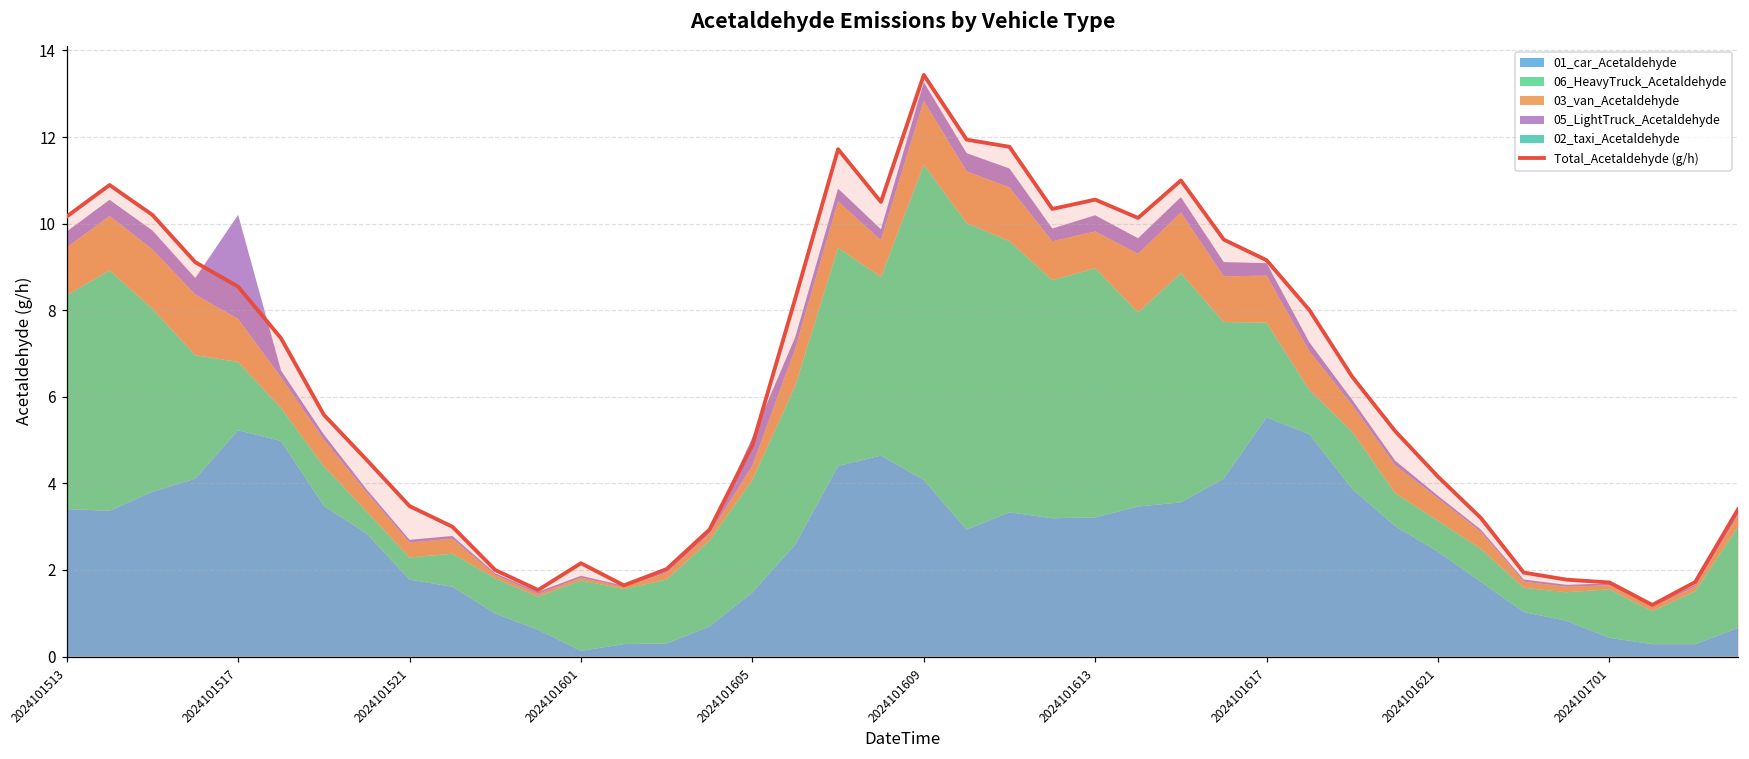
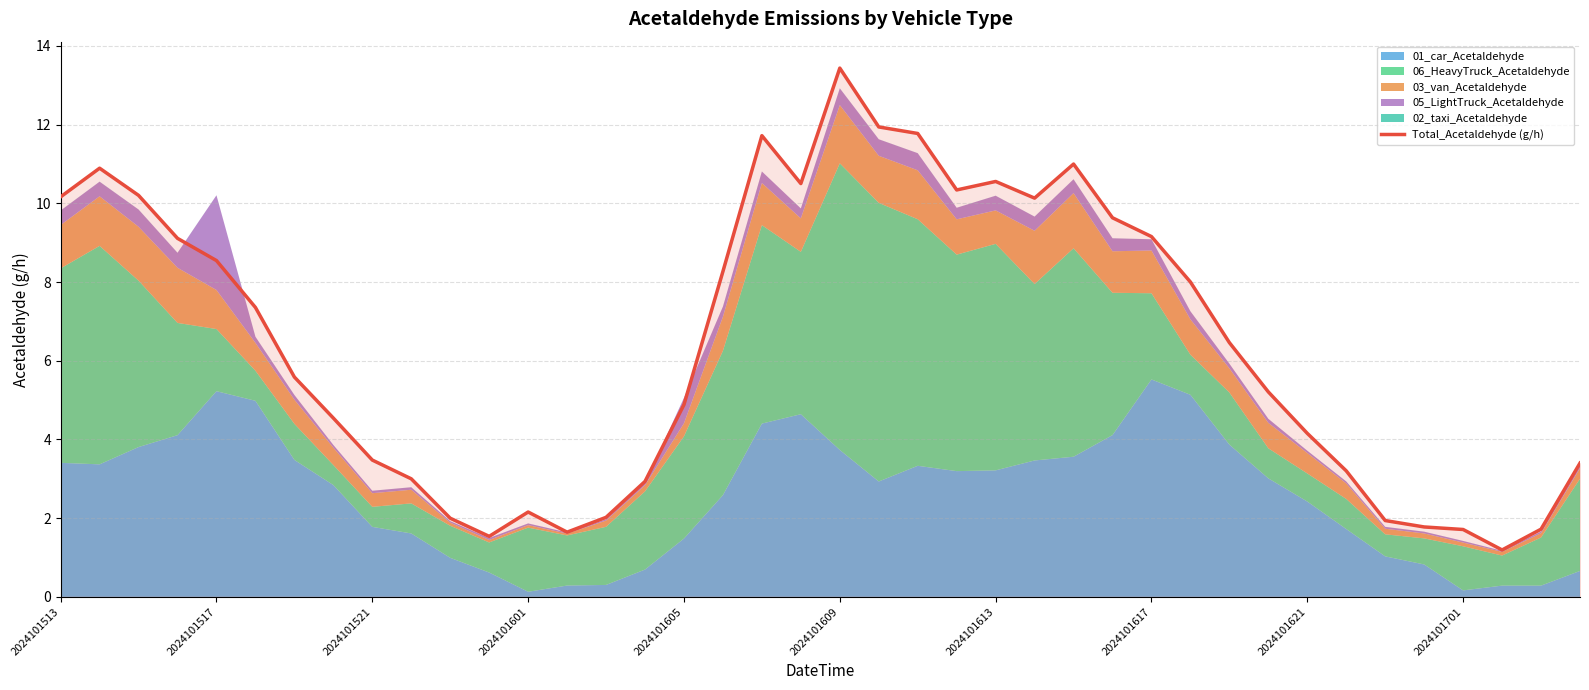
  {
    "01_car_Acetaldehyde": {
      "2024101513": 3.4,
      "2024101517": 5.2,
      "2024101521": 1.8,
      "2024101601": 0.1,
      "2024101605": 1.5,
-     "2024101609": 4.1,
+     "2024101609": 3.7,
      "2024101613": 3.2,
      "2024101617": 5.5,
      "2024101621": 2.4,
-     "2024101701": 0.4
+     "2024101701": 0.2
    }
  }
